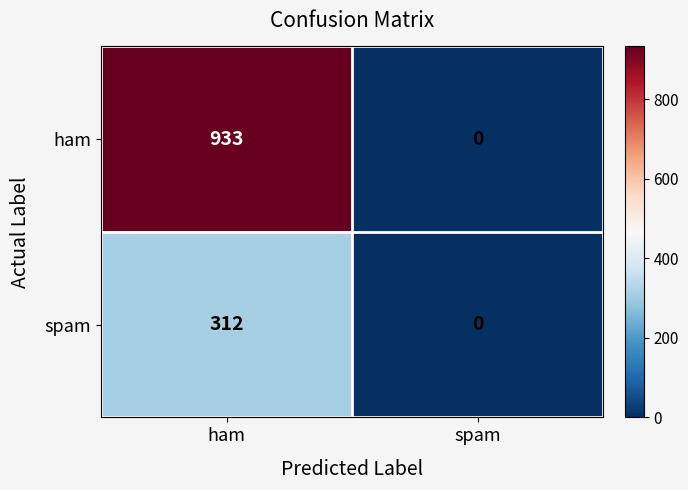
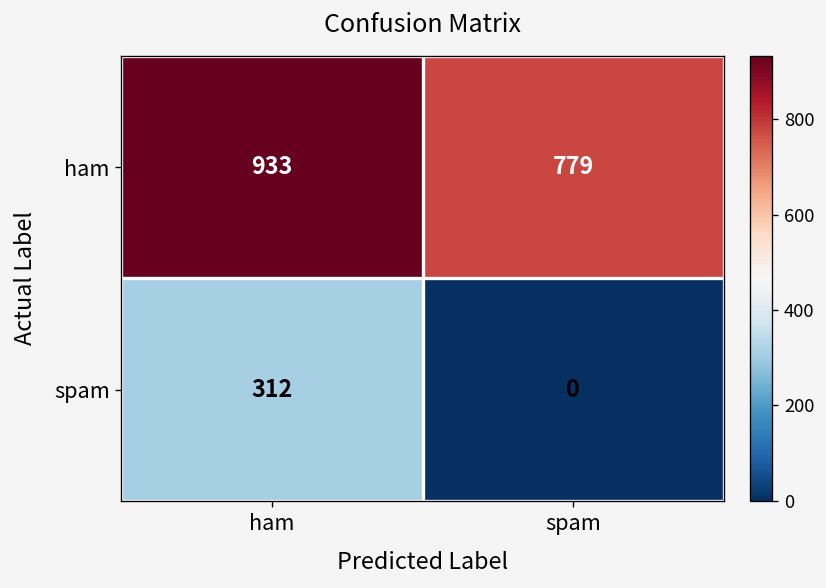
  {
    "ham": {
      "ham": 933,
-     "spam": 0
+     "spam": 779
    },
    "spam": {
      "ham": 312,
      "spam": 0
    }
  }
